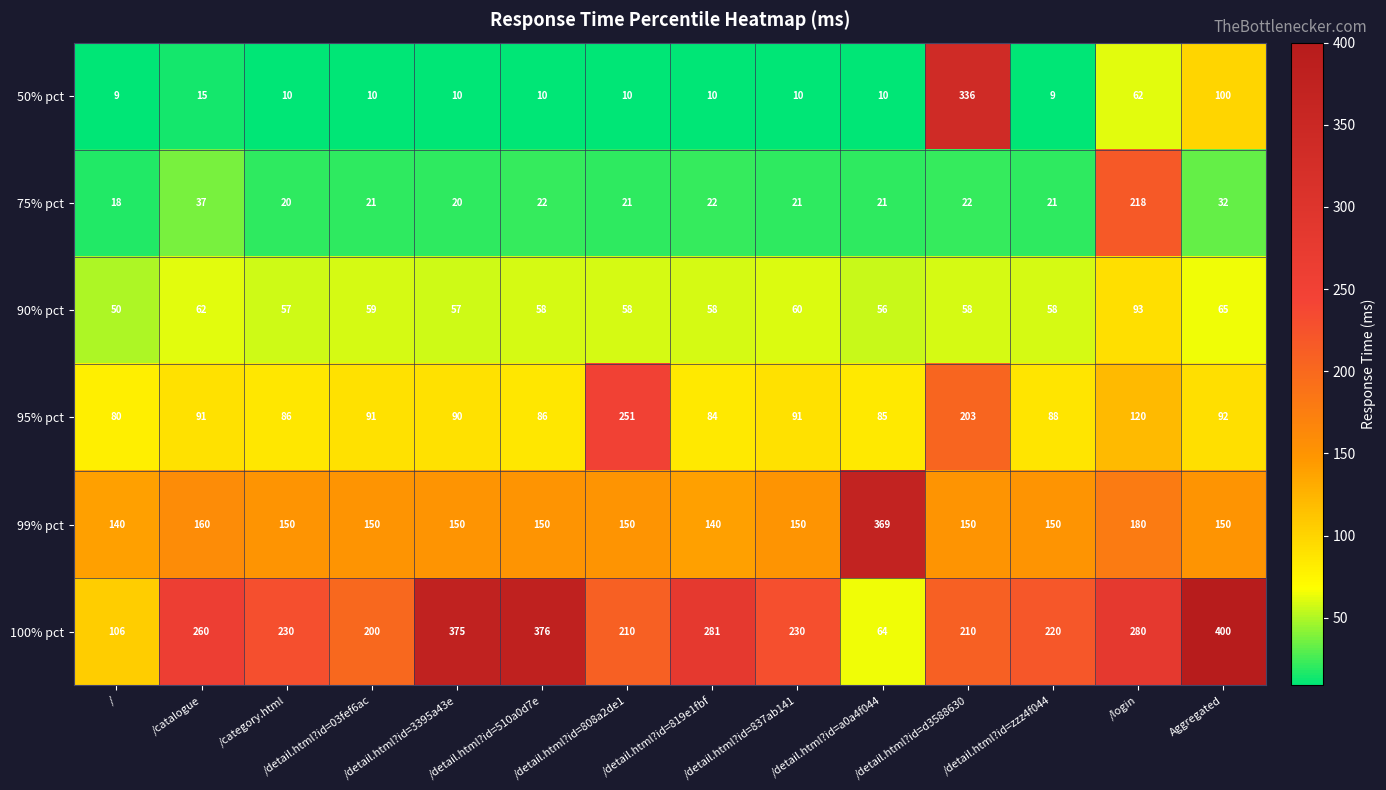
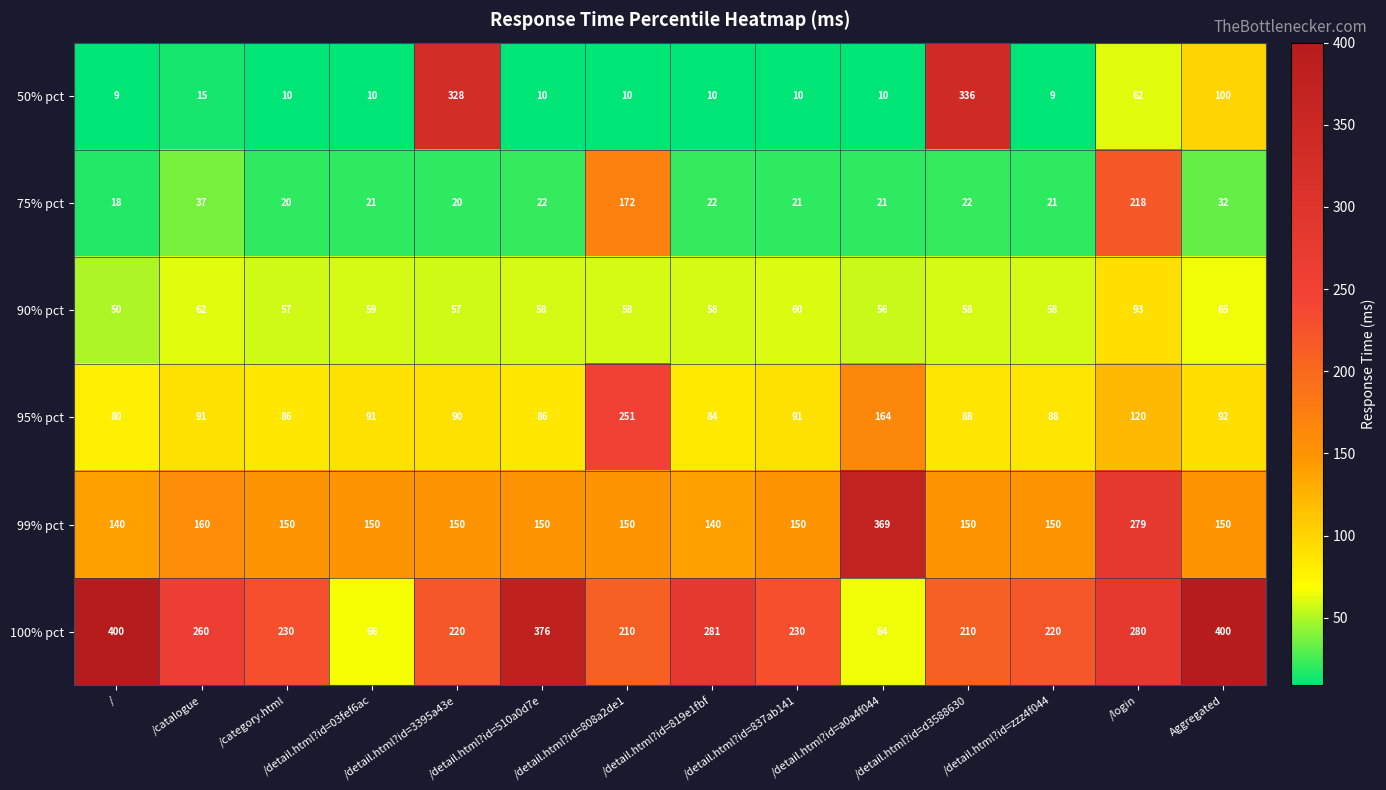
  {
    "50% pct": {
      "/": 9,
      "/catalogue": 15,
      "/category.html": 10,
      "/detail.html?id=03fef6ac": 10,
-     "/detail.html?id=3395a43e": 10,
+     "/detail.html?id=3395a43e": 328,
      "/detail.html?id=510a0d7e": 10,
      "/detail.html?id=808a2de1": 10,
      "/detail.html?id=819e1fbf": 10,
      "/detail.html?id=837ab141": 10,
      "/detail.html?id=a0a4f044": 10,
      "/detail.html?id=d3588630": 336,
      "/detail.html?id=zzz4f044": 9,
      "/login": 62,
      "Aggregated": 100
    },
    "75% pct": {
      "/": 18,
      "/catalogue": 37,
      "/category.html": 20,
      "/detail.html?id=03fef6ac": 21,
      "/detail.html?id=3395a43e": 20,
      "/detail.html?id=510a0d7e": 22,
-     "/detail.html?id=808a2de1": 21,
+     "/detail.html?id=808a2de1": 172,
      "/detail.html?id=819e1fbf": 22,
      "/detail.html?id=837ab141": 21,
      "/detail.html?id=a0a4f044": 21,
      "/detail.html?id=d3588630": 22,
      "/detail.html?id=zzz4f044": 21,
      "/login": 218,
      "Aggregated": 32
    },
    "90% pct": {
      "/": 50,
      "/catalogue": 62,
      "/category.html": 57,
      "/detail.html?id=03fef6ac": 59,
      "/detail.html?id=3395a43e": 57,
      "/detail.html?id=510a0d7e": 58,
      "/detail.html?id=808a2de1": 58,
      "/detail.html?id=819e1fbf": 58,
      "/detail.html?id=837ab141": 60,
      "/detail.html?id=a0a4f044": 56,
      "/detail.html?id=d3588630": 58,
      "/detail.html?id=zzz4f044": 58,
      "/login": 93,
      "Aggregated": 65
    },
    "95% pct": {
      "/": 80,
      "/catalogue": 91,
      "/category.html": 86,
      "/detail.html?id=03fef6ac": 91,
      "/detail.html?id=3395a43e": 90,
      "/detail.html?id=510a0d7e": 86,
      "/detail.html?id=808a2de1": 251,
      "/detail.html?id=819e1fbf": 84,
      "/detail.html?id=837ab141": 91,
-     "/detail.html?id=a0a4f044": 85,
-     "/detail.html?id=d3588630": 203,
+     "/detail.html?id=a0a4f044": 164,
+     "/detail.html?id=d3588630": 88,
      "/detail.html?id=zzz4f044": 88,
      "/login": 120,
      "Aggregated": 92
    },
    "99% pct": {
      "/": 140,
      "/catalogue": 160,
      "/category.html": 150,
      "/detail.html?id=03fef6ac": 150,
      "/detail.html?id=3395a43e": 150,
      "/detail.html?id=510a0d7e": 150,
      "/detail.html?id=808a2de1": 150,
      "/detail.html?id=819e1fbf": 140,
      "/detail.html?id=837ab141": 150,
      "/detail.html?id=a0a4f044": 369,
      "/detail.html?id=d3588630": 150,
      "/detail.html?id=zzz4f044": 150,
-     "/login": 180,
+     "/login": 279,
      "Aggregated": 150
    },
    "100% pct": {
-     "/": 106,
+     "/": 400,
      "/catalogue": 260,
      "/category.html": 230,
-     "/detail.html?id=03fef6ac": 200,
-     "/detail.html?id=3395a43e": 375,
+     "/detail.html?id=03fef6ac": 66,
+     "/detail.html?id=3395a43e": 220,
      "/detail.html?id=510a0d7e": 376,
      "/detail.html?id=808a2de1": 210,
      "/detail.html?id=819e1fbf": 281,
      "/detail.html?id=837ab141": 230,
      "/detail.html?id=a0a4f044": 64,
      "/detail.html?id=d3588630": 210,
      "/detail.html?id=zzz4f044": 220,
      "/login": 280,
      "Aggregated": 400
    }
  }
